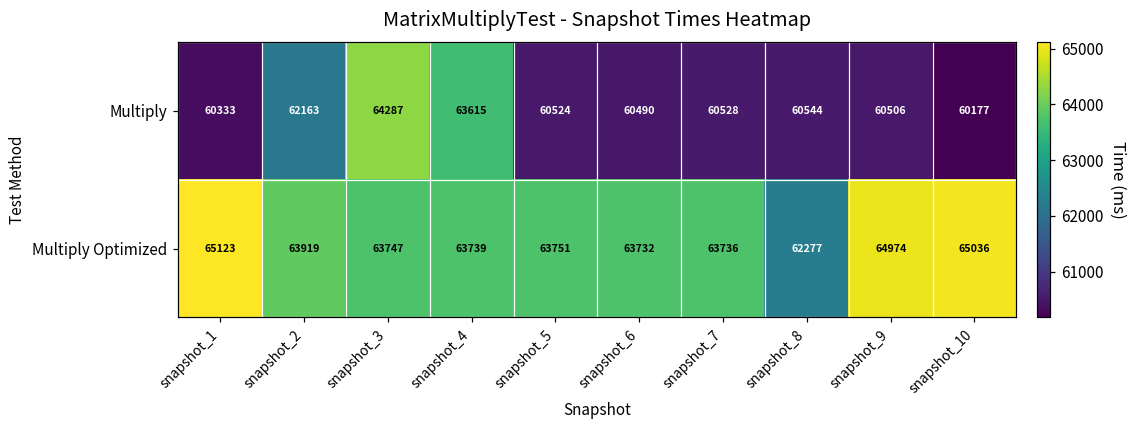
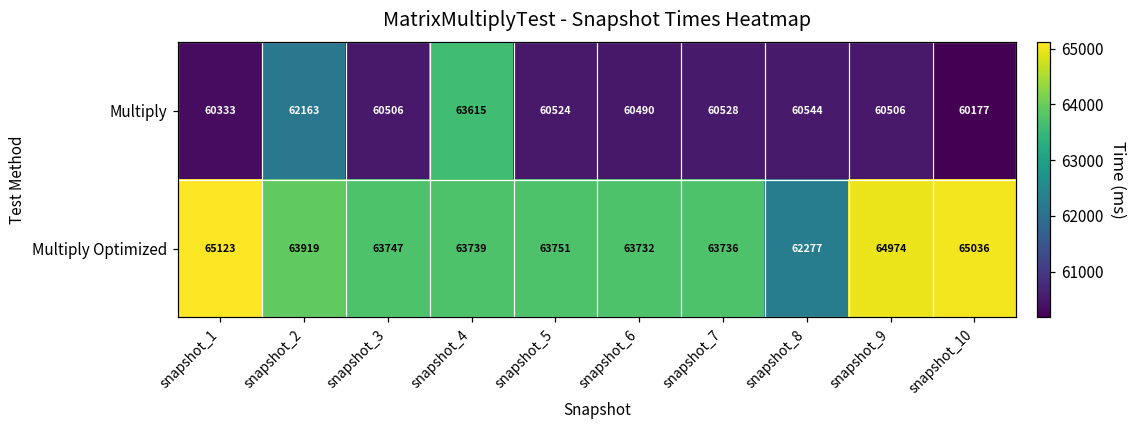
  {
    "Multiply": {
      "snapshot_1": 60333,
      "snapshot_2": 62163,
-     "snapshot_3": 64287,
+     "snapshot_3": 60506,
      "snapshot_4": 63615,
      "snapshot_5": 60524,
      "snapshot_6": 60490,
      "snapshot_7": 60528,
      "snapshot_8": 60544,
      "snapshot_9": 60506,
      "snapshot_10": 60177
    },
    "Multiply Optimized": {
      "snapshot_1": 65123,
      "snapshot_2": 63919,
      "snapshot_3": 63747,
      "snapshot_4": 63739,
      "snapshot_5": 63751,
      "snapshot_6": 63732,
      "snapshot_7": 63736,
      "snapshot_8": 62277,
      "snapshot_9": 64974,
      "snapshot_10": 65036
    }
  }
